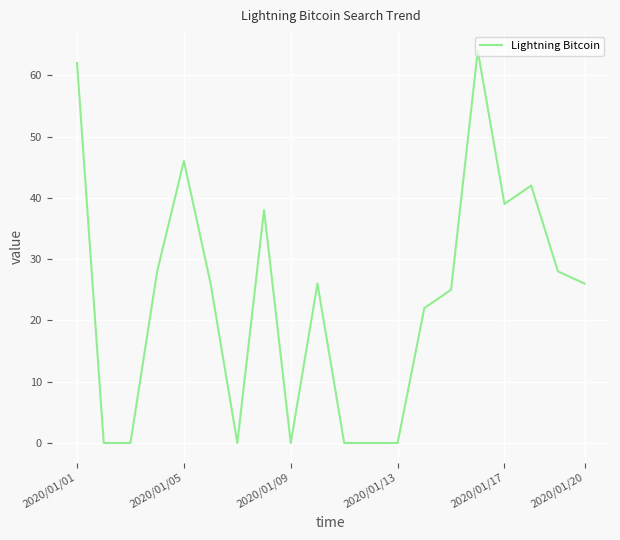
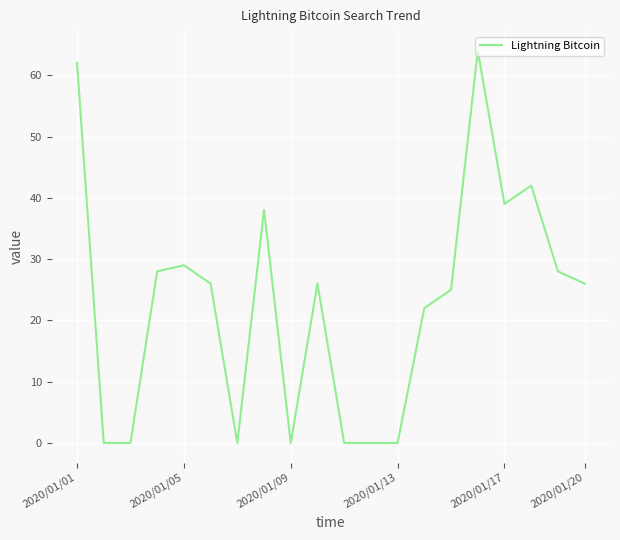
  {
    "2020/01/01": 62,
-   "2020/01/05": 46,
+   "2020/01/05": 29,
    "2020/01/09": 0,
    "2020/01/13": 0,
    "2020/01/17": 39,
    "2020/01/20": 26
  }
